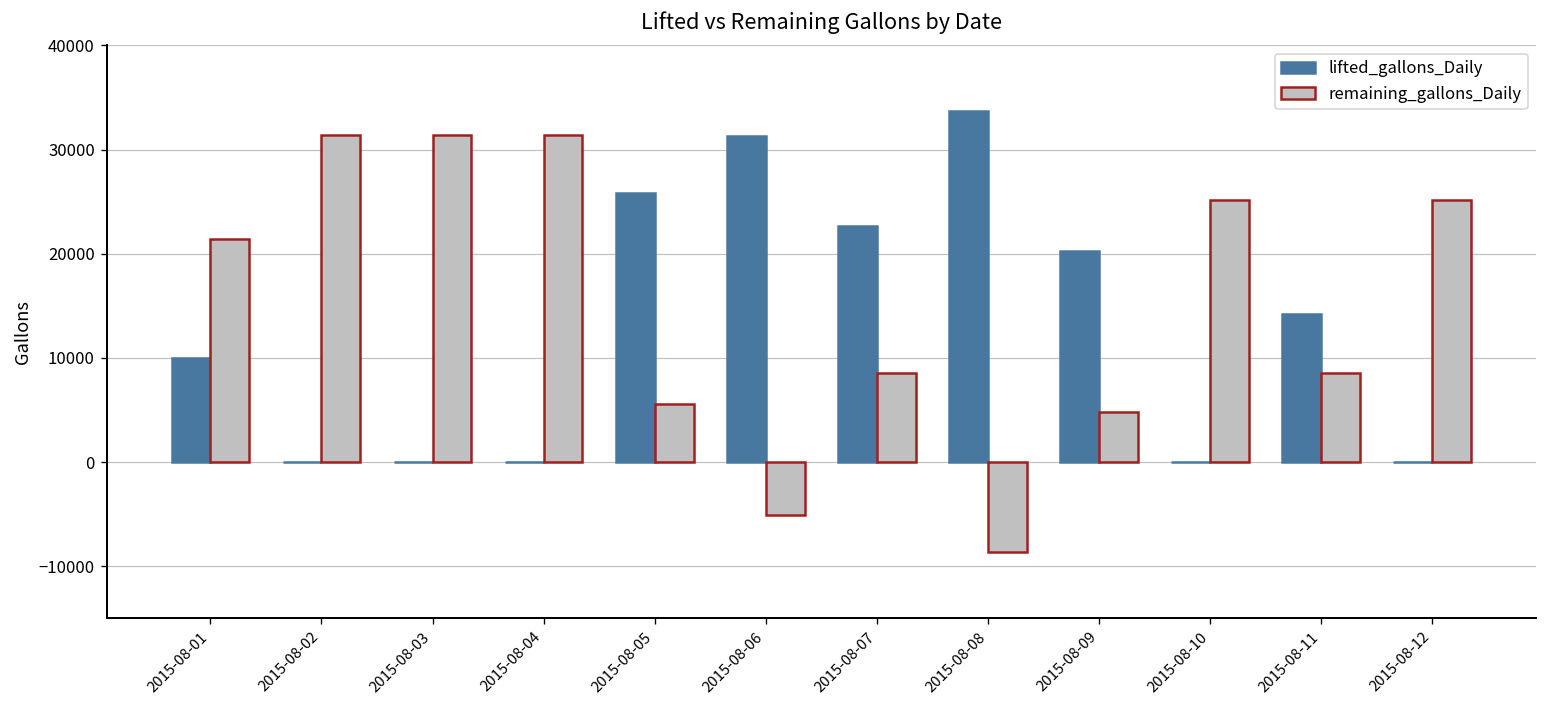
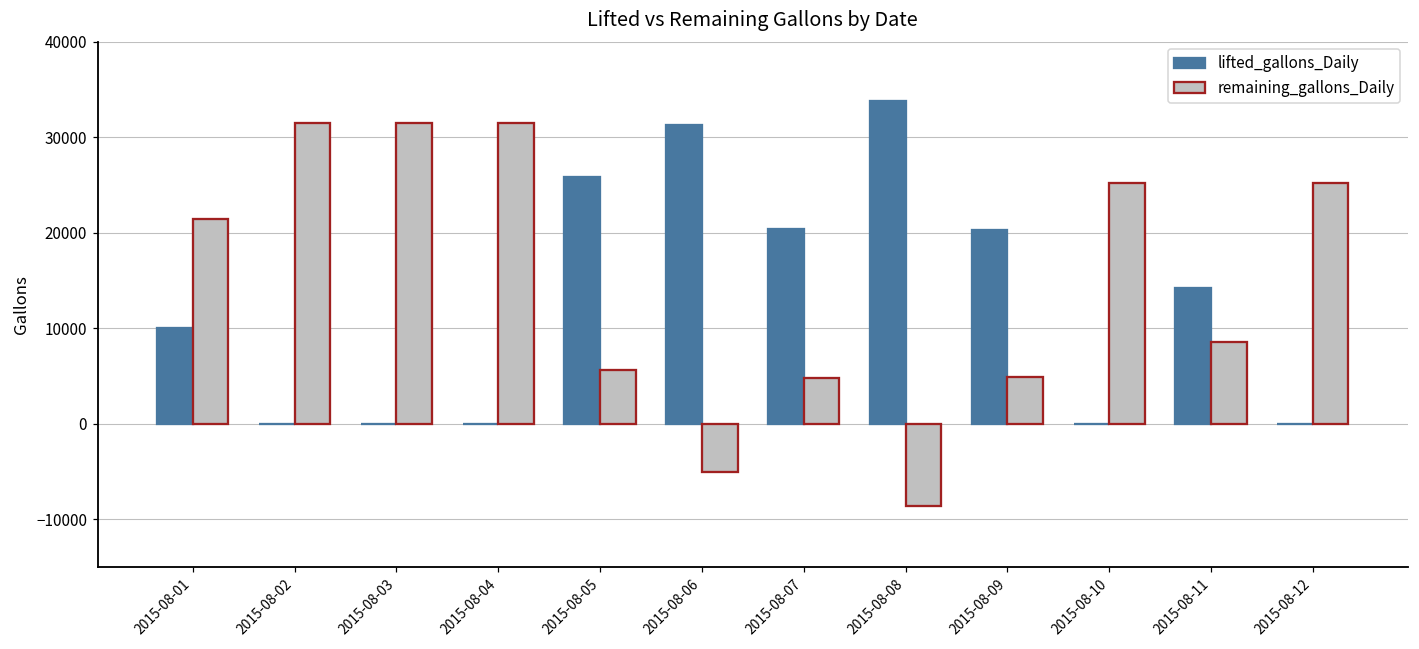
  {
    "lifted_gallons_Daily": {
      "2015-08-01": 10000,
      "2015-08-02": 0,
      "2015-08-03": 0,
      "2015-08-04": 0,
      "2015-08-05": 26000,
      "2015-08-06": 31000,
-     "2015-08-07": 23000,
+     "2015-08-07": 20000,
      "2015-08-08": 34000,
      "2015-08-09": 20000,
      "2015-08-10": 0,
      "2015-08-11": 14000,
      "2015-08-12": 0
    },
    "remaining_gallons_Daily": {
      "2015-08-01": 21000,
      "2015-08-02": 31000,
      "2015-08-03": 31000,
      "2015-08-04": 31000,
      "2015-08-05": 6000,
      "2015-08-06": -5000,
-     "2015-08-07": 9000,
+     "2015-08-07": 5000,
      "2015-08-08": -9000,
      "2015-08-09": 5000,
      "2015-08-10": 25000,
      "2015-08-11": 9000,
      "2015-08-12": 25000
    }
  }
